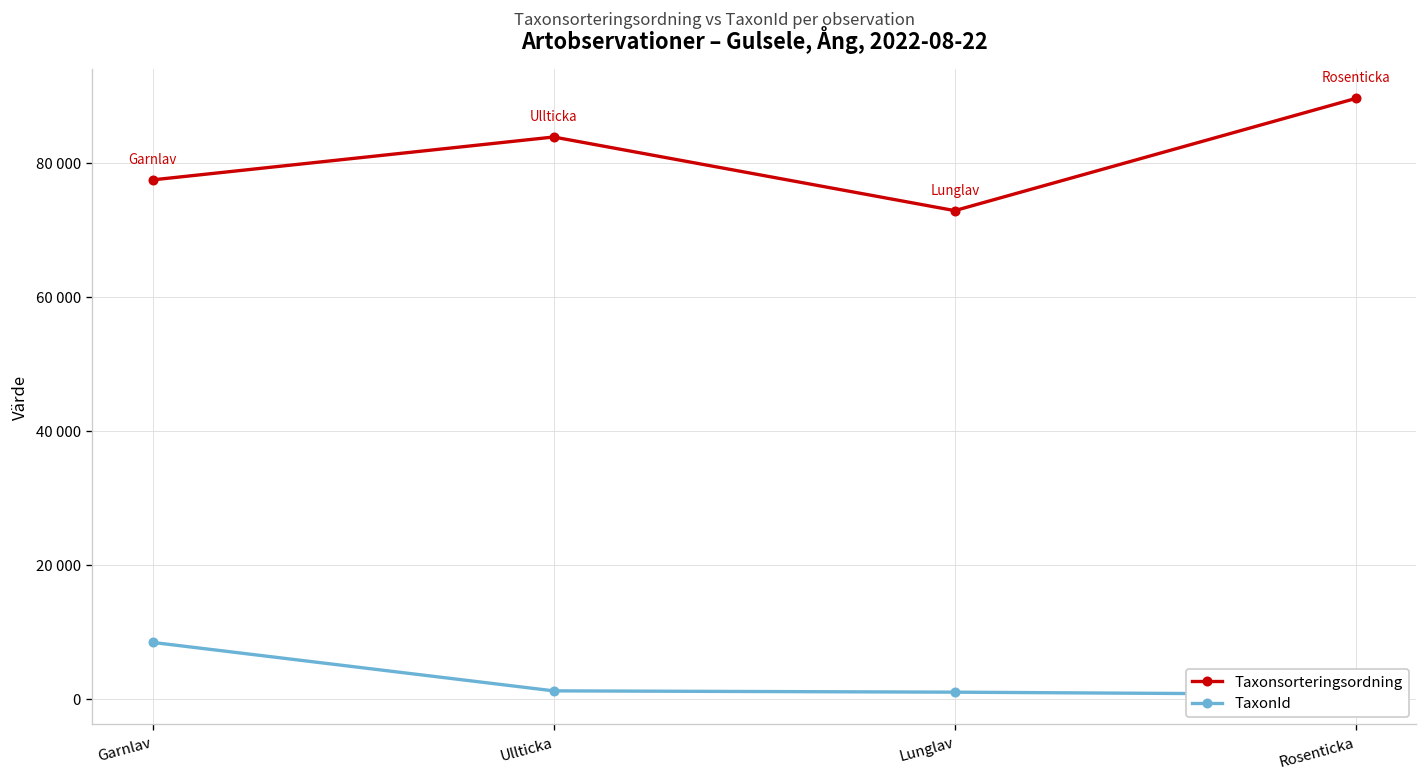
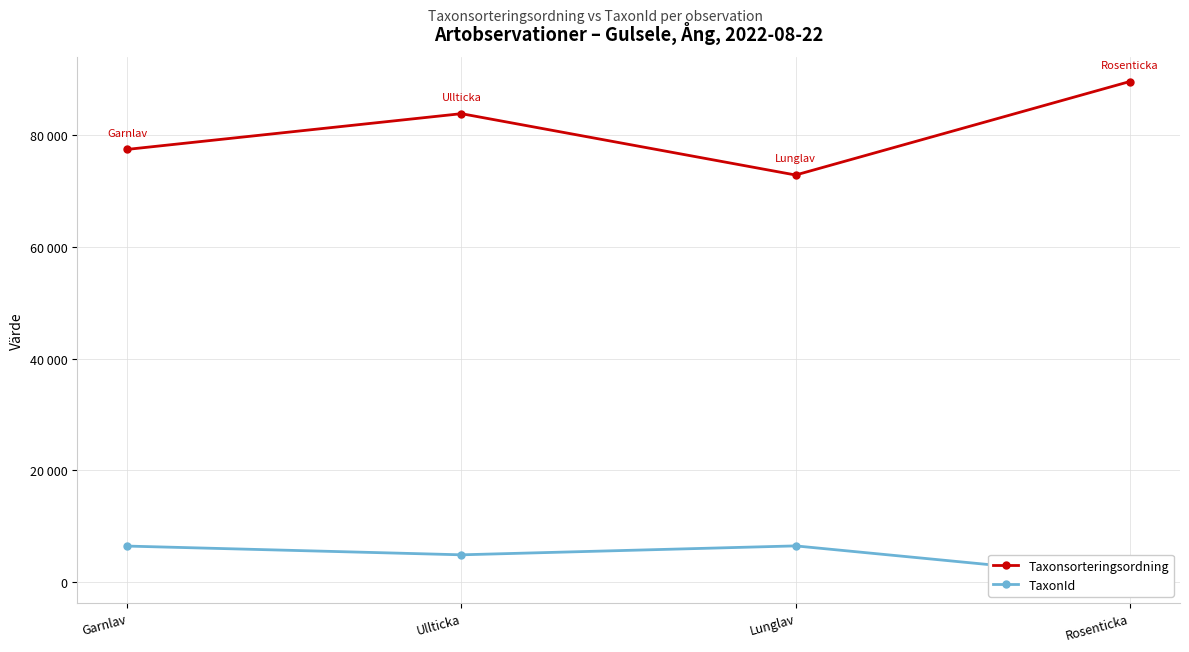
  {
    "Taxonsorteringsordning": {
      "Garnlav": 78000,
      "Ullticka": 84000,
      "Lunglav": 73000,
      "Rosenticka": 90000
    },
    "TaxonId": {
-     "Garnlav": 8000,
-     "Ullticka": 1000,
-     "Lunglav": 1000
+     "Garnlav": 6000,
+     "Ullticka": 5000,
+     "Lunglav": 6000
    }
  }
